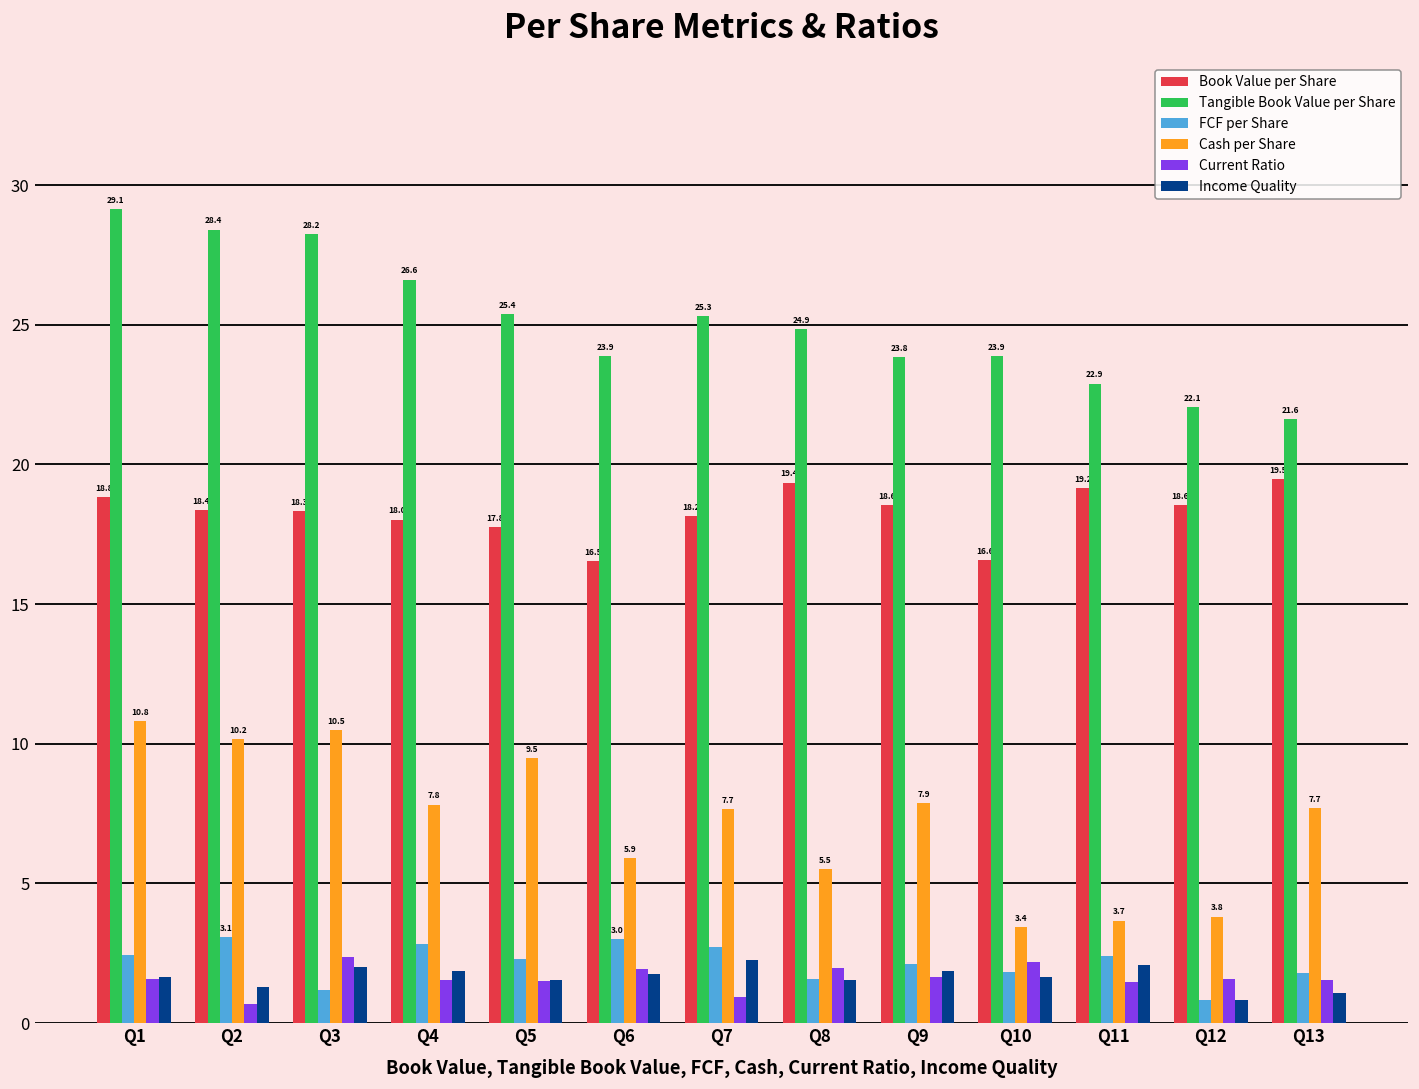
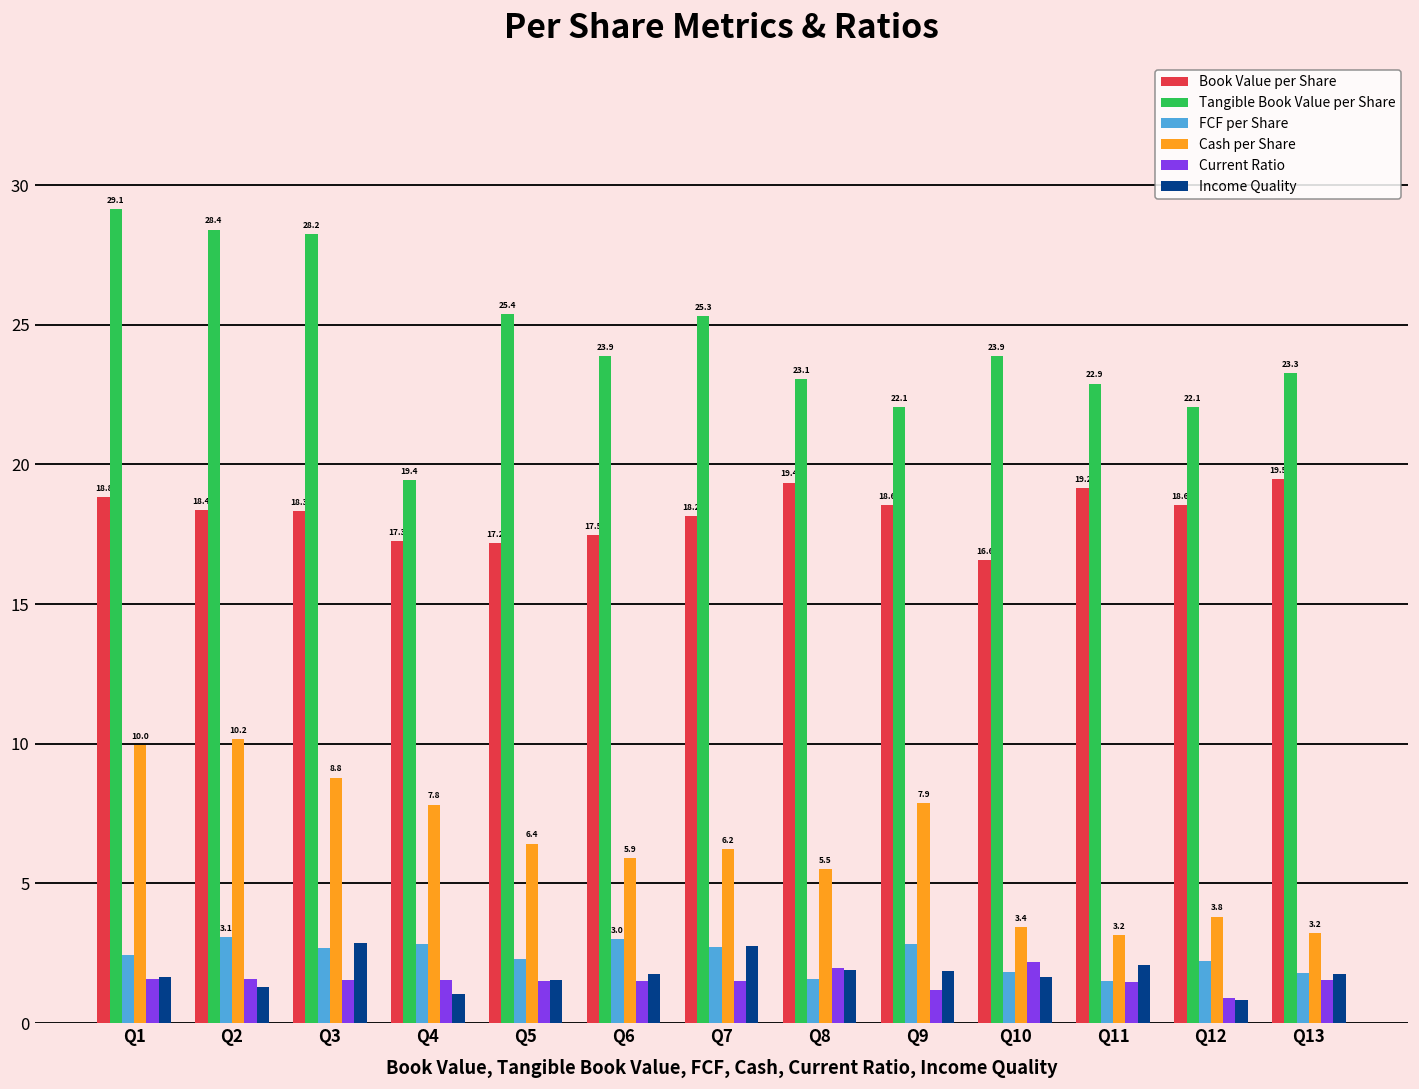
  {
    "Book Value per Share": {
      "Q1": 18.8,
      "Q2": 18.4,
      "Q3": 18.3,
-     "Q4": 18.0,
-     "Q5": 17.8,
-     "Q6": 16.5,
+     "Q4": 17.3,
+     "Q5": 17.2,
+     "Q6": 17.5,
      "Q7": 18.2,
      "Q8": 19.4,
      "Q9": 18.6,
      "Q10": 16.6,
      "Q11": 19.2,
      "Q12": 18.6,
      "Q13": 19.5
    },
    "Tangible Book Value per Share": {
      "Q1": 29.1,
      "Q2": 28.4,
      "Q3": 28.2,
-     "Q4": 26.6,
+     "Q4": 19.4,
      "Q5": 25.4,
      "Q6": 23.9,
      "Q7": 25.3,
-     "Q8": 24.9,
-     "Q9": 23.8,
+     "Q8": 23.1,
+     "Q9": 22.1,
      "Q10": 23.9,
      "Q11": 22.9,
      "Q12": 22.1,
-     "Q13": 21.6
+     "Q13": 23.3
    },
    "FCF per Share": {
      "Q1": 2.4,
-     "Q3": 1.2,
+     "Q3": 2.7,
      "Q4": 2.8,
      "Q5": 2.3,
      "Q7": 2.7,
      "Q8": 1.6,
-     "Q9": 2.1,
+     "Q9": 2.8,
      "Q10": 1.8,
-     "Q11": 2.4,
-     "Q12": 0.8,
+     "Q11": 1.5,
+     "Q12": 2.2,
      "Q13": 1.8
    },
    "Cash per Share": {
-     "Q1": 10.8,
+     "Q1": 10.0,
      "Q2": 10.2,
-     "Q3": 10.5,
+     "Q3": 8.8,
      "Q4": 7.8,
-     "Q5": 9.5,
+     "Q5": 6.4,
      "Q6": 5.9,
-     "Q7": 7.7,
+     "Q7": 6.2,
      "Q8": 5.5,
      "Q9": 7.9,
      "Q10": 3.4,
-     "Q11": 3.7,
+     "Q11": 3.2,
      "Q12": 3.8,
-     "Q13": 7.7
+     "Q13": 3.2
    },
    "Current Ratio": {
      "Q1": 1.6,
-     "Q2": 0.7,
-     "Q3": 2.4,
+     "Q2": 1.6,
+     "Q3": 1.6,
      "Q4": 1.5,
      "Q5": 1.5,
-     "Q6": 1.9,
-     "Q7": 0.9,
+     "Q6": 1.5,
+     "Q7": 1.5,
      "Q8": 2.0,
-     "Q9": 1.7,
+     "Q9": 1.2,
      "Q10": 2.2,
      "Q11": 1.5,
-     "Q12": 1.6,
+     "Q12": 0.9,
      "Q13": 1.5
    },
    "Income Quality": {
      "Q1": 1.7,
      "Q2": 1.3,
-     "Q3": 2.0,
-     "Q4": 1.9,
+     "Q3": 2.9,
+     "Q4": 1.0,
      "Q5": 1.5,
      "Q6": 1.8,
-     "Q7": 2.3,
-     "Q8": 1.6,
+     "Q7": 2.8,
+     "Q8": 1.9,
      "Q9": 1.9,
      "Q10": 1.7,
      "Q11": 2.1,
      "Q12": 0.8,
-     "Q13": 1.1
+     "Q13": 1.7
    }
  }
